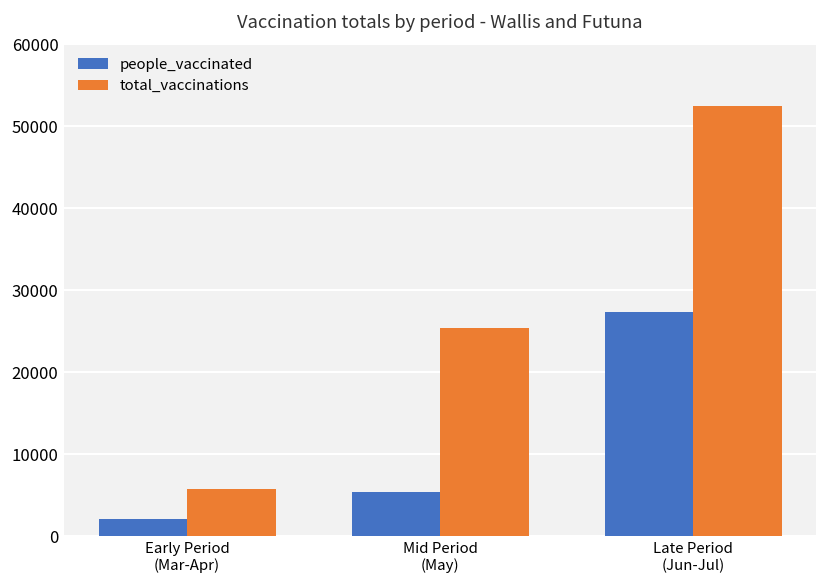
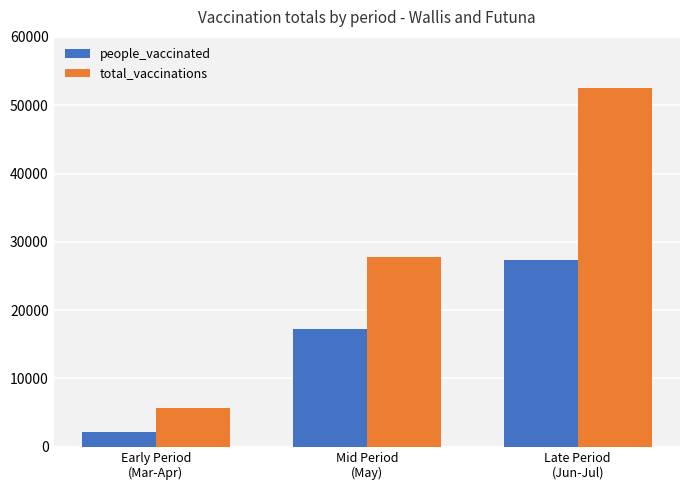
  {
    "people_vaccinated": {
      "Early Period (Mar-Apr)": 2000,
-     "Mid Period (May)": 5000,
+     "Mid Period (May)": 17000,
      "Late Period (Jun-Jul)": 27000
    },
    "total_vaccinations": {
      "Early Period (Mar-Apr)": 6000,
-     "Mid Period (May)": 25000,
+     "Mid Period (May)": 28000,
      "Late Period (Jun-Jul)": 52000
    }
  }
